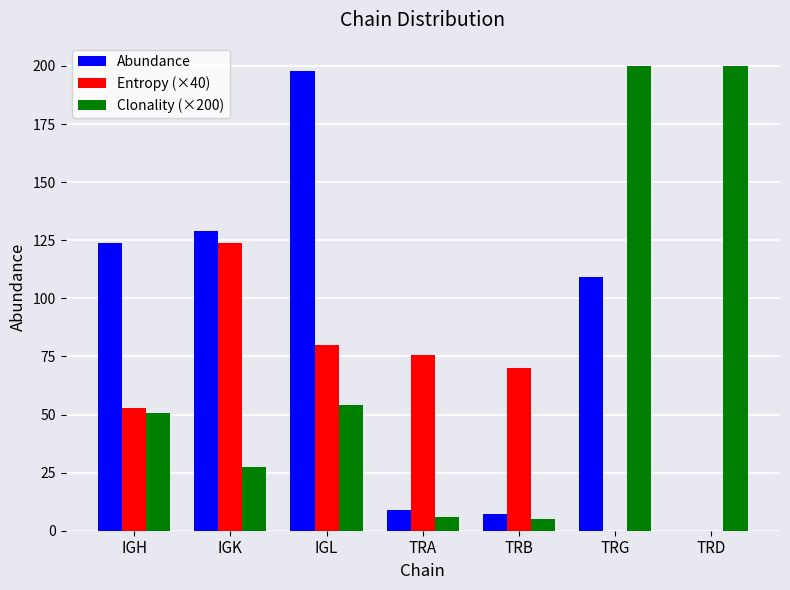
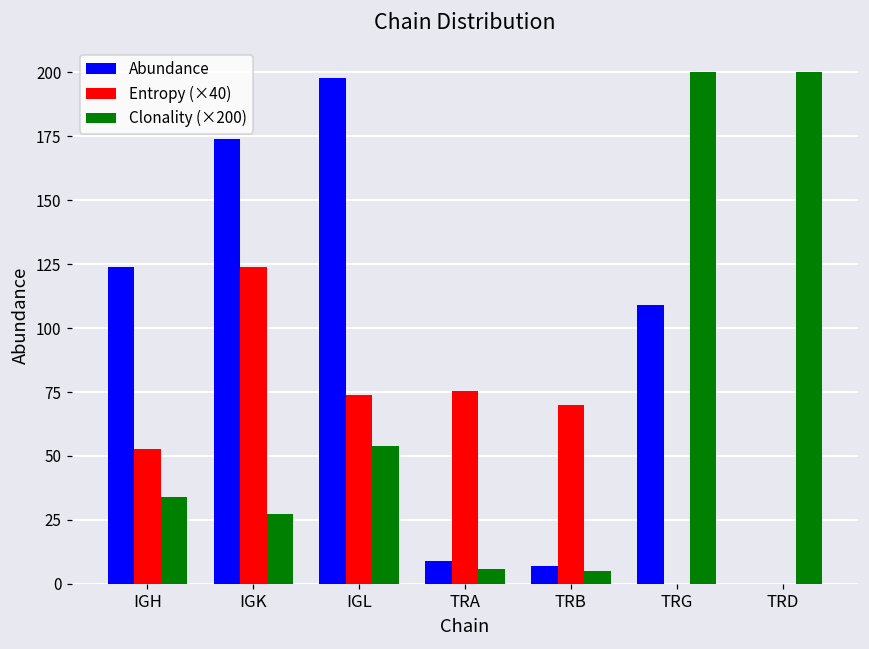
  {
    "Abundance": {
      "IGH": 124,
-     "IGK": 129,
+     "IGK": 174,
      "IGL": 198,
      "TRA": 9,
      "TRB": 7,
      "TRG": 109,
      "TRD": 0
    },
    "Entropy (×40)": {
      "IGH": 53,
      "IGK": 124,
-     "IGL": 80,
+     "IGL": 74,
      "TRA": 76,
      "TRB": 70,
      "TRG": 0,
      "TRD": 0
    },
    "Clonality (×200)": {
-     "IGH": 51,
+     "IGH": 34,
      "IGK": 27,
      "IGL": 54,
      "TRA": 6,
      "TRB": 5,
      "TRG": 200,
      "TRD": 200
    }
  }
